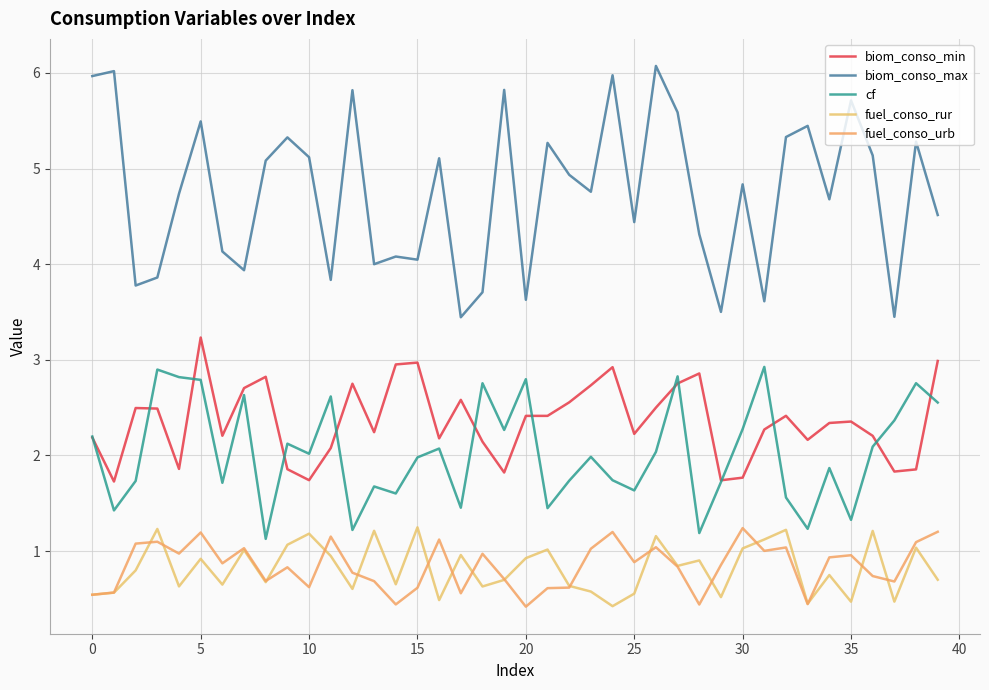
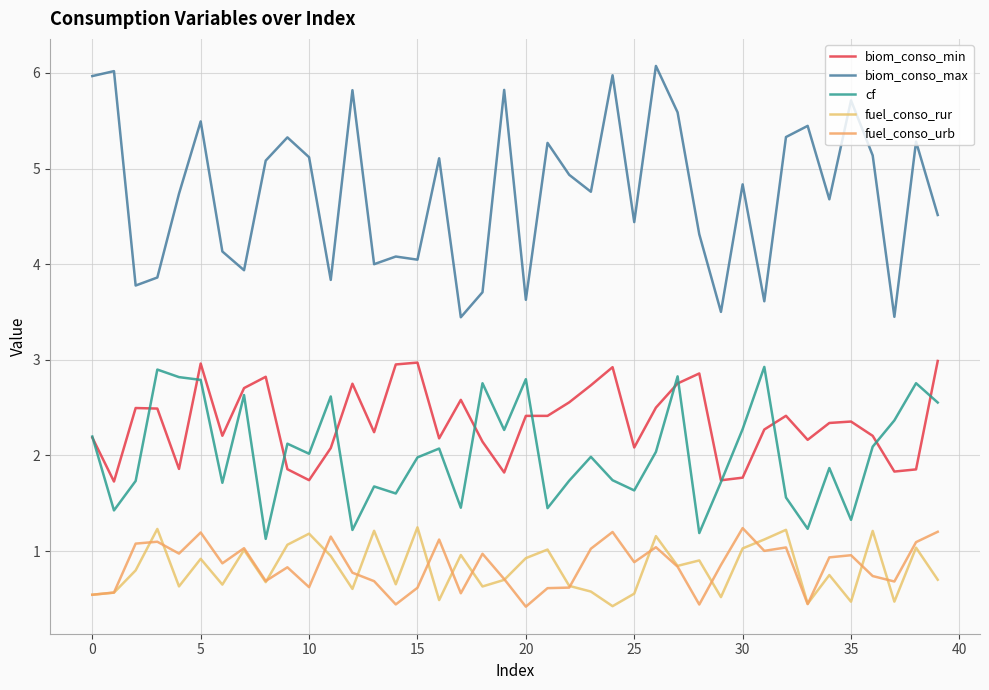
  {
    "biom_conso_min": {
-     "5": 3.2,
+     "5": 3.0,
      "10": 1.7,
      "15": 3.0,
      "20": 2.4,
-     "25": 2.2,
+     "25": 2.1,
      "30": 1.8,
      "35": 2.4
    }
  }
